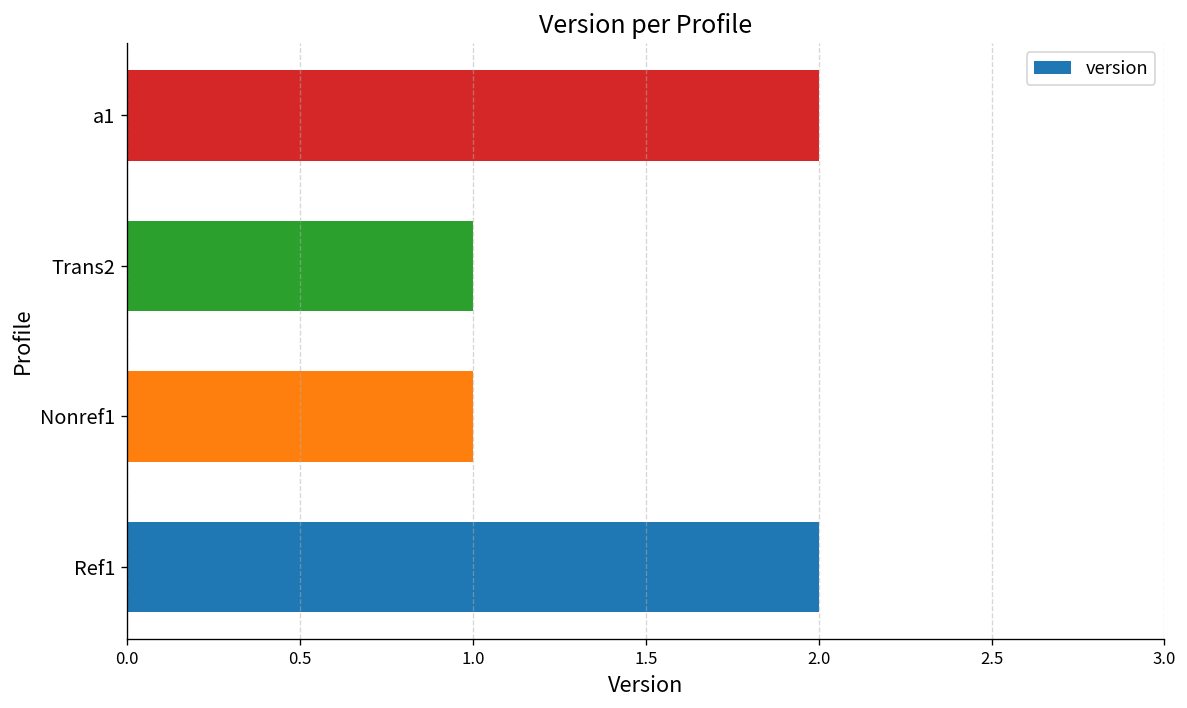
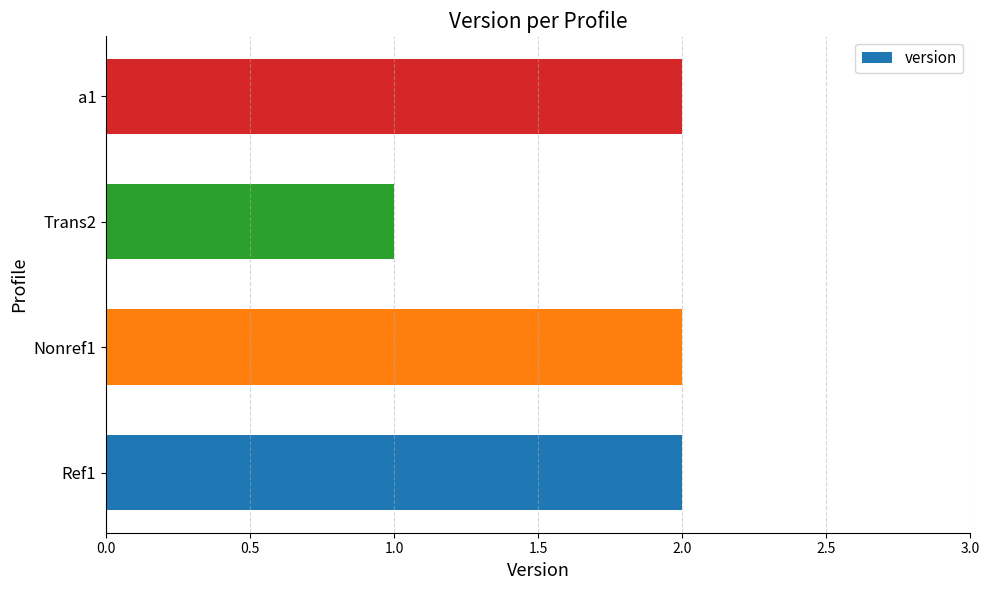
  {
    "a1": 2,
    "Trans2": 1,
-   "Nonref1": 1,
+   "Nonref1": 2,
    "Ref1": 2
  }
